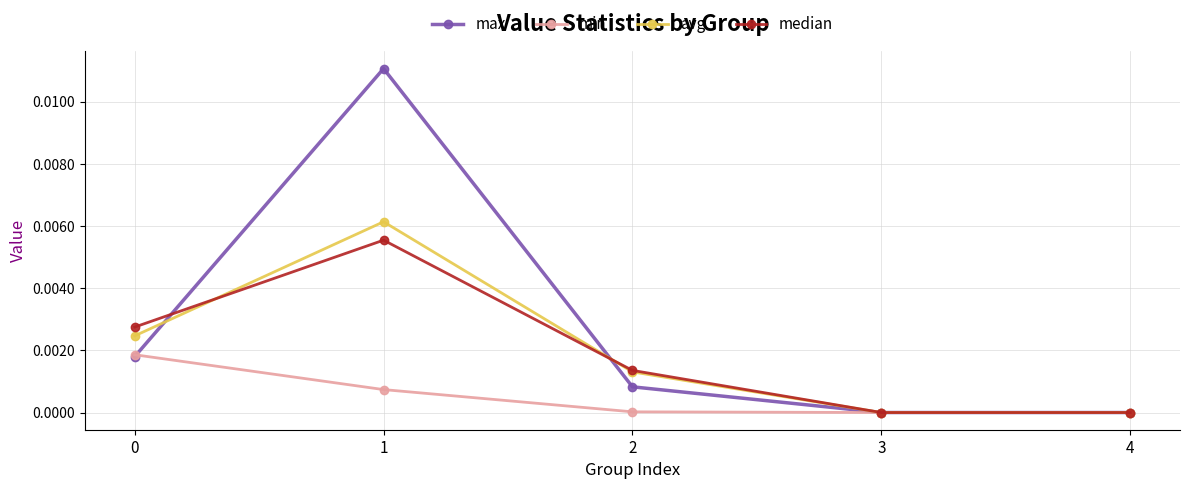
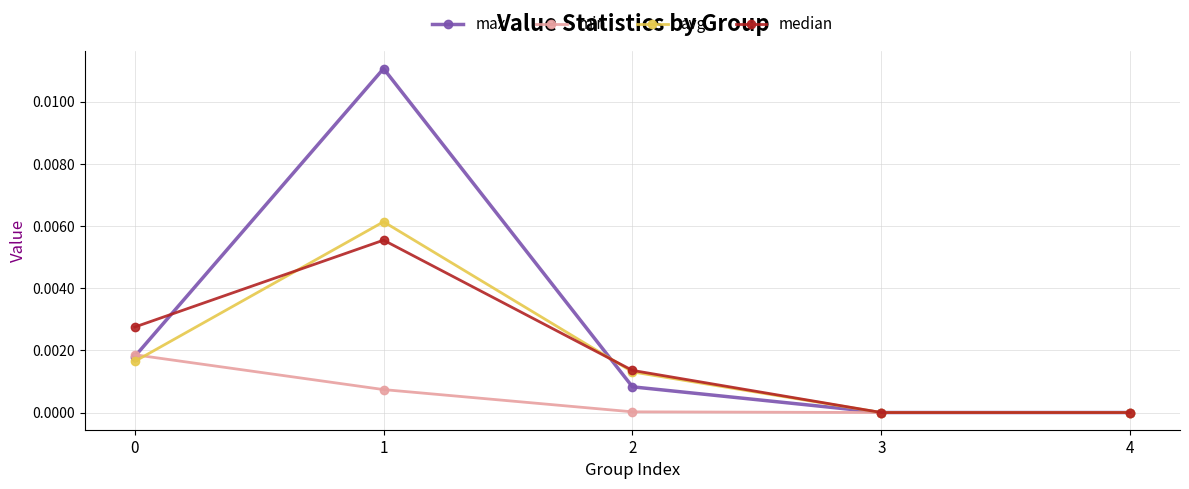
  {
    "max": {
      "1": 0.0111,
      "2": 0.0008
    },
    "min": {
      "1": 0.0007,
      "2": 0.0000
    },
    "avg": {
-     "0": 0.0025,
+     "0": 0.0016,
      "1": 0.0061
    },
    "median": {
      "0": 0.0027,
      "1": 0.0055
    }
  }
